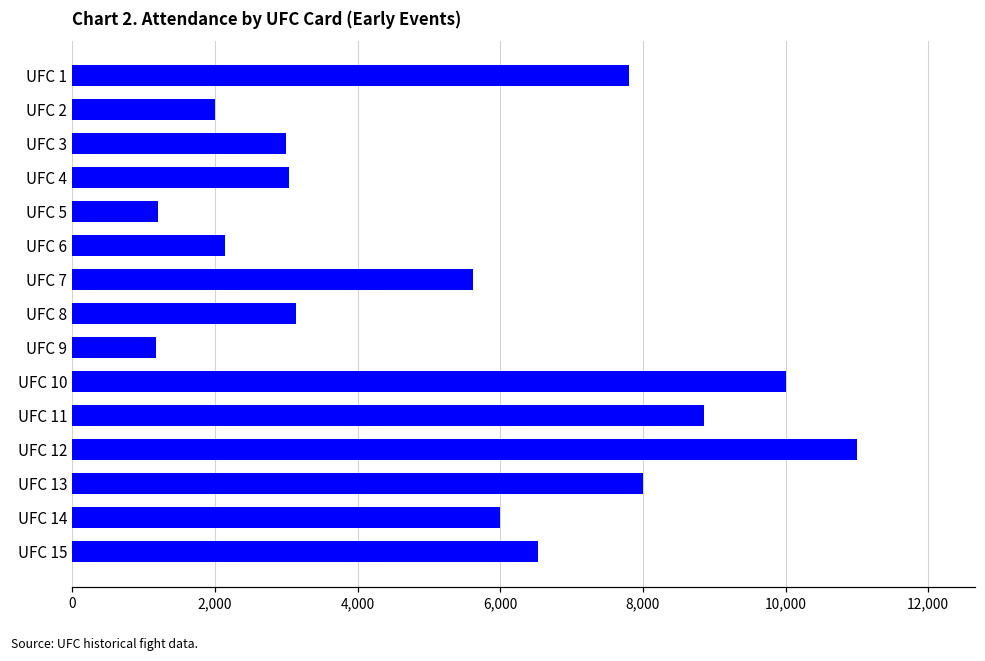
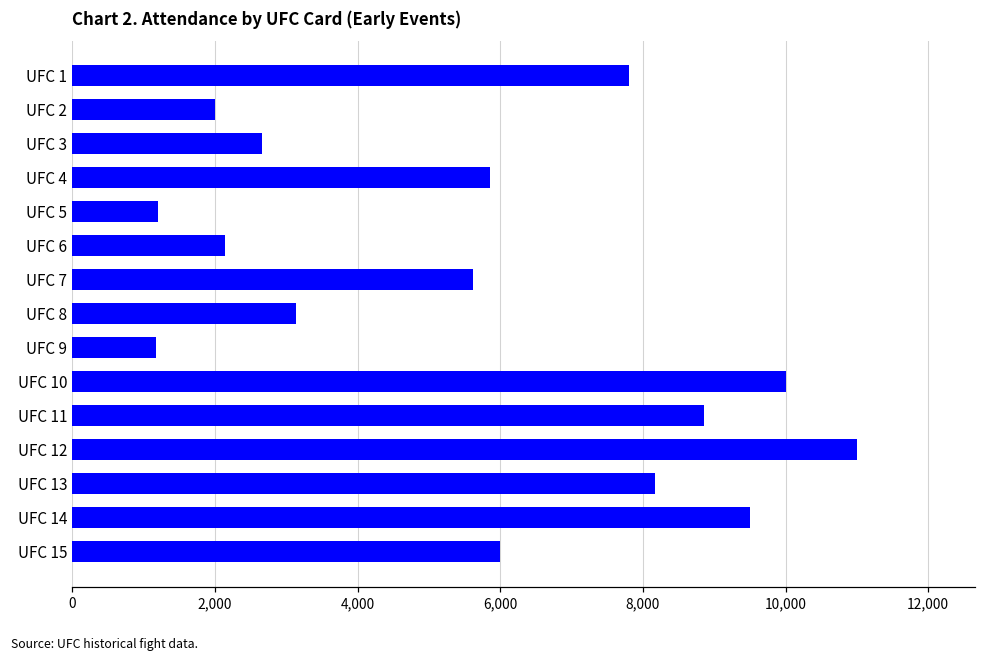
  {
    "UFC 1": "7,800",
    "UFC 2": "2,000",
-   "UFC 3": "3,000",
-   "UFC 4": "3,000",
+   "UFC 3": "2,700",
+   "UFC 4": "5,900",
    "UFC 5": "1,200",
    "UFC 6": "2,100",
    "UFC 7": "5,600",
    "UFC 8": "3,100",
    "UFC 9": "1,200",
    "UFC 10": "10,000",
    "UFC 11": "8,900",
    "UFC 12": "11,000",
-   "UFC 13": "8,000",
-   "UFC 14": "6,000",
-   "UFC 15": "6,500"
+   "UFC 13": "8,200",
+   "UFC 14": "9,500",
+   "UFC 15": "6,000"
  }
